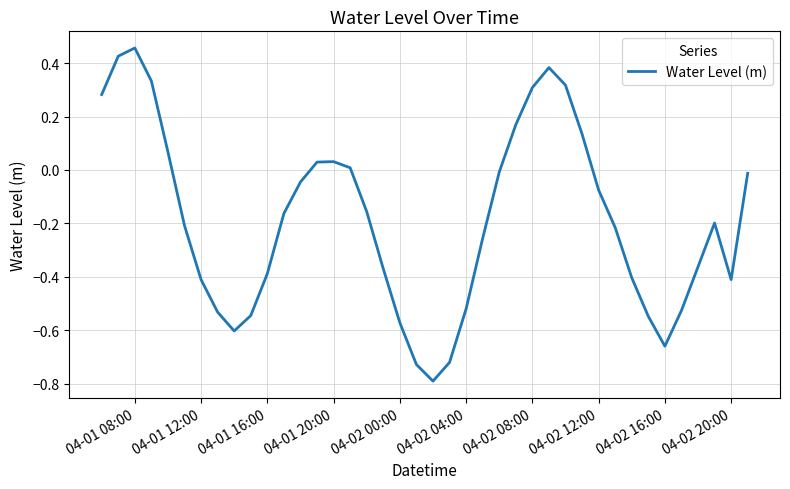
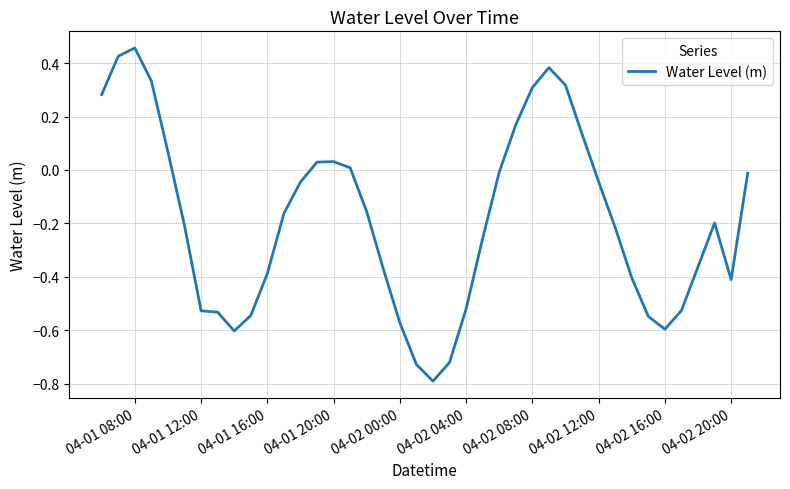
  {
    "04-01 08:00": 0.46,
-   "04-01 12:00": -0.41,
+   "04-01 12:00": -0.53,
    "04-01 16:00": -0.39,
    "04-01 20:00": 0.03,
    "04-02 00:00": -0.57,
    "04-02 04:00": -0.52,
    "04-02 08:00": 0.31,
-   "04-02 12:00": -0.08,
-   "04-02 16:00": -0.66,
+   "04-02 12:00": -0.04,
+   "04-02 16:00": -0.60,
    "04-02 20:00": -0.41
  }
